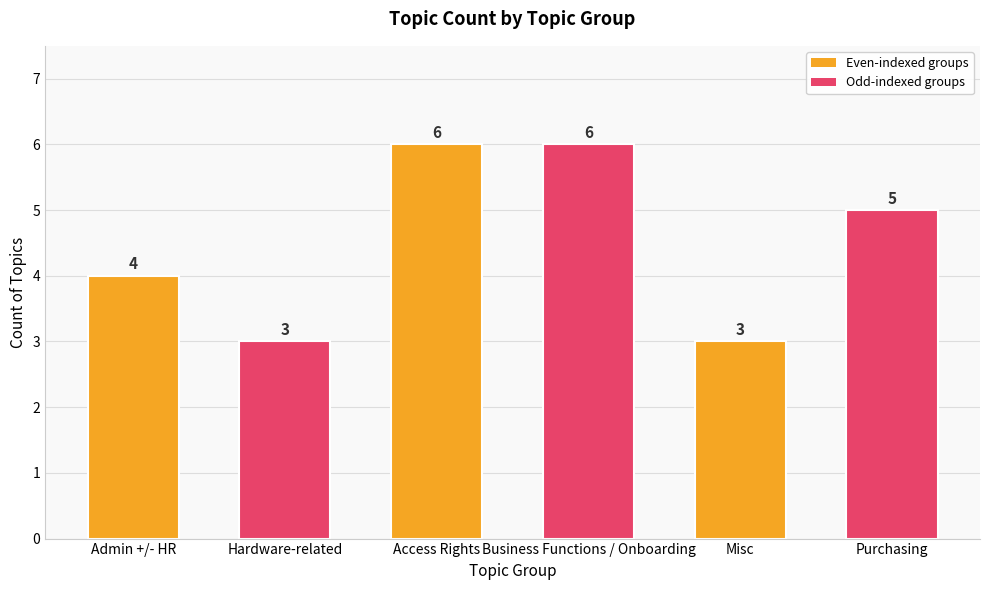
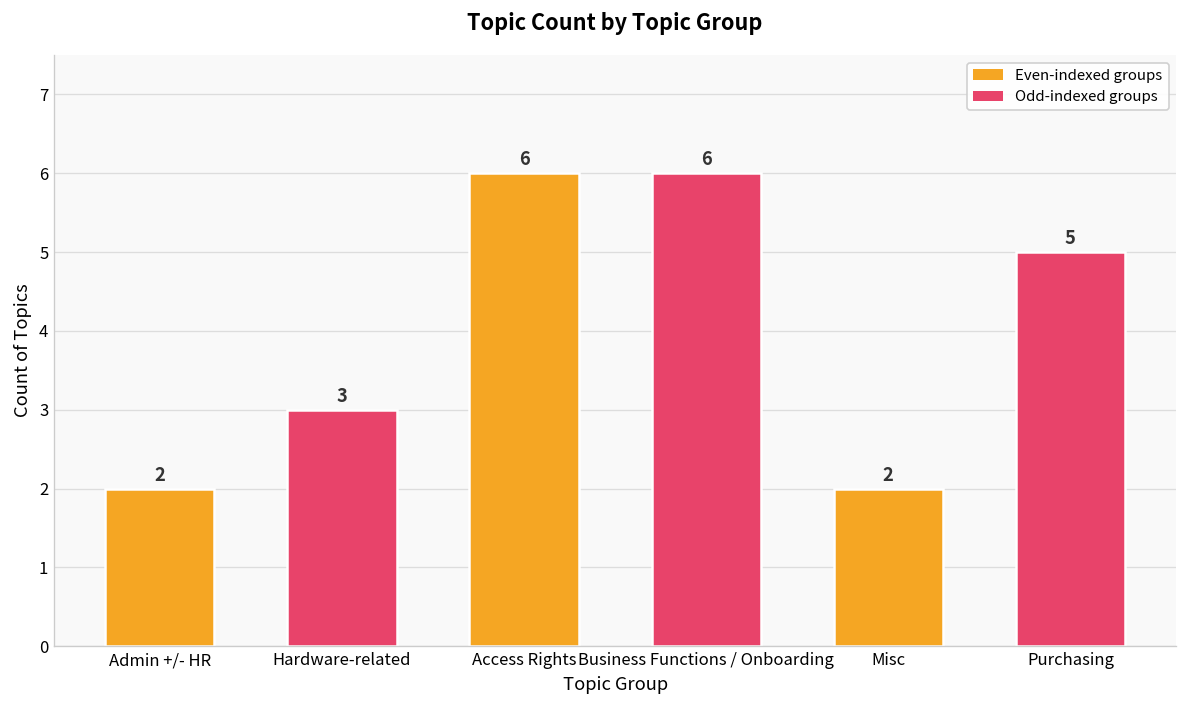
  {
-   "Admin +/- HR": 4,
+   "Admin +/- HR": 2,
    "Hardware-related": 3,
    "Access Rights": 6,
    "Business Functions / Onboarding": 6,
-   "Misc": 3,
+   "Misc": 2,
    "Purchasing": 5
  }
